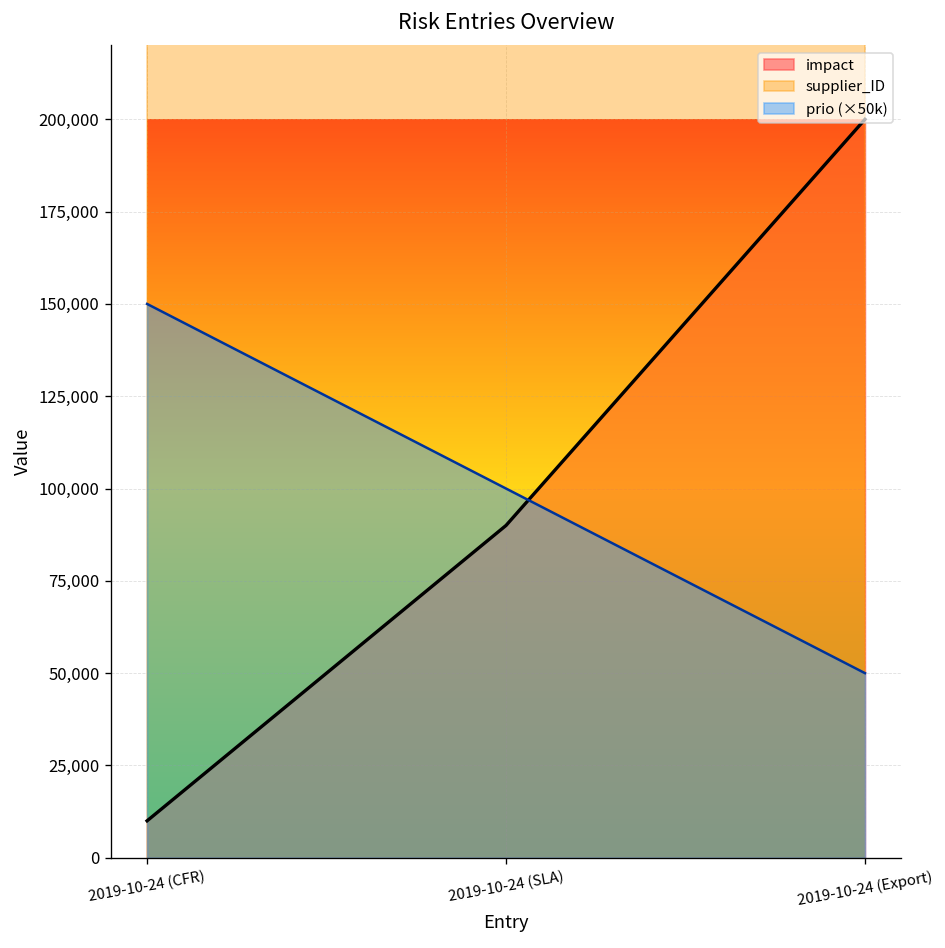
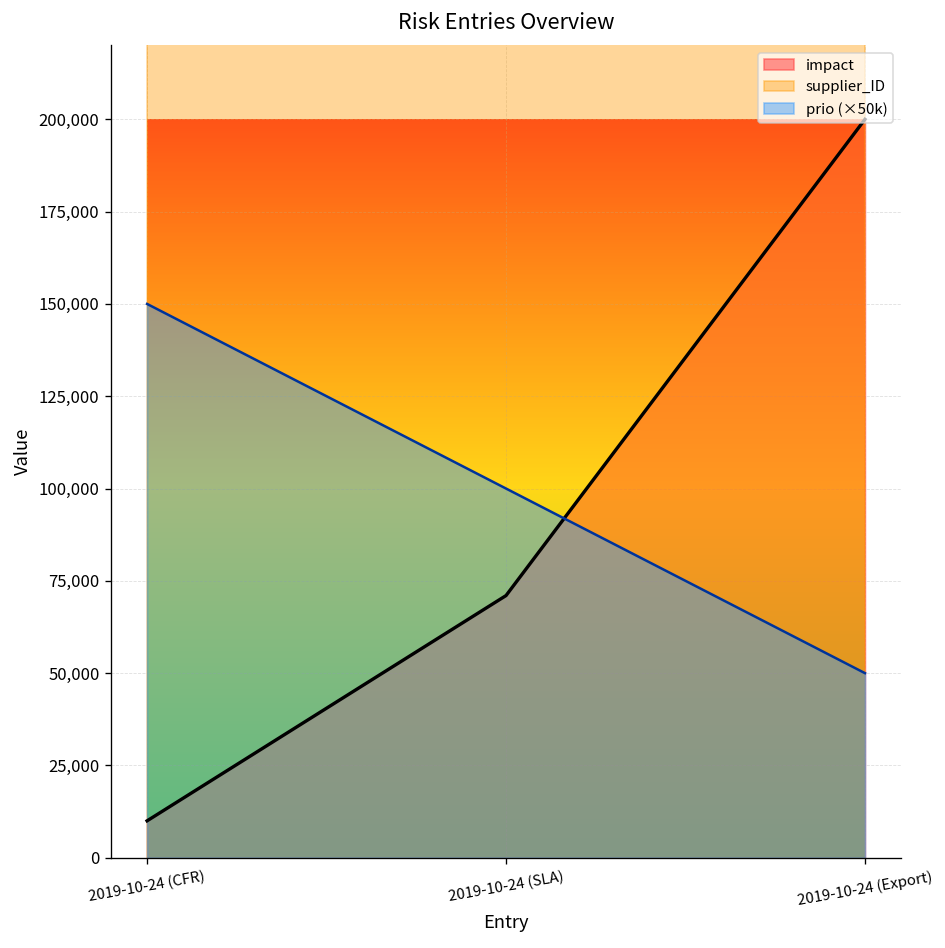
  {
    "impact": {
      "2019-10-24 (CFR)": "10,000",
-     "2019-10-24 (SLA)": "90,000"
+     "2019-10-24 (SLA)": "71,000"
    },
    "prio (×50k)": {
      "2019-10-24 (CFR)": "150,000",
      "2019-10-24 (SLA)": "100,000",
      "2019-10-24 (Export)": "50,000"
    }
  }
